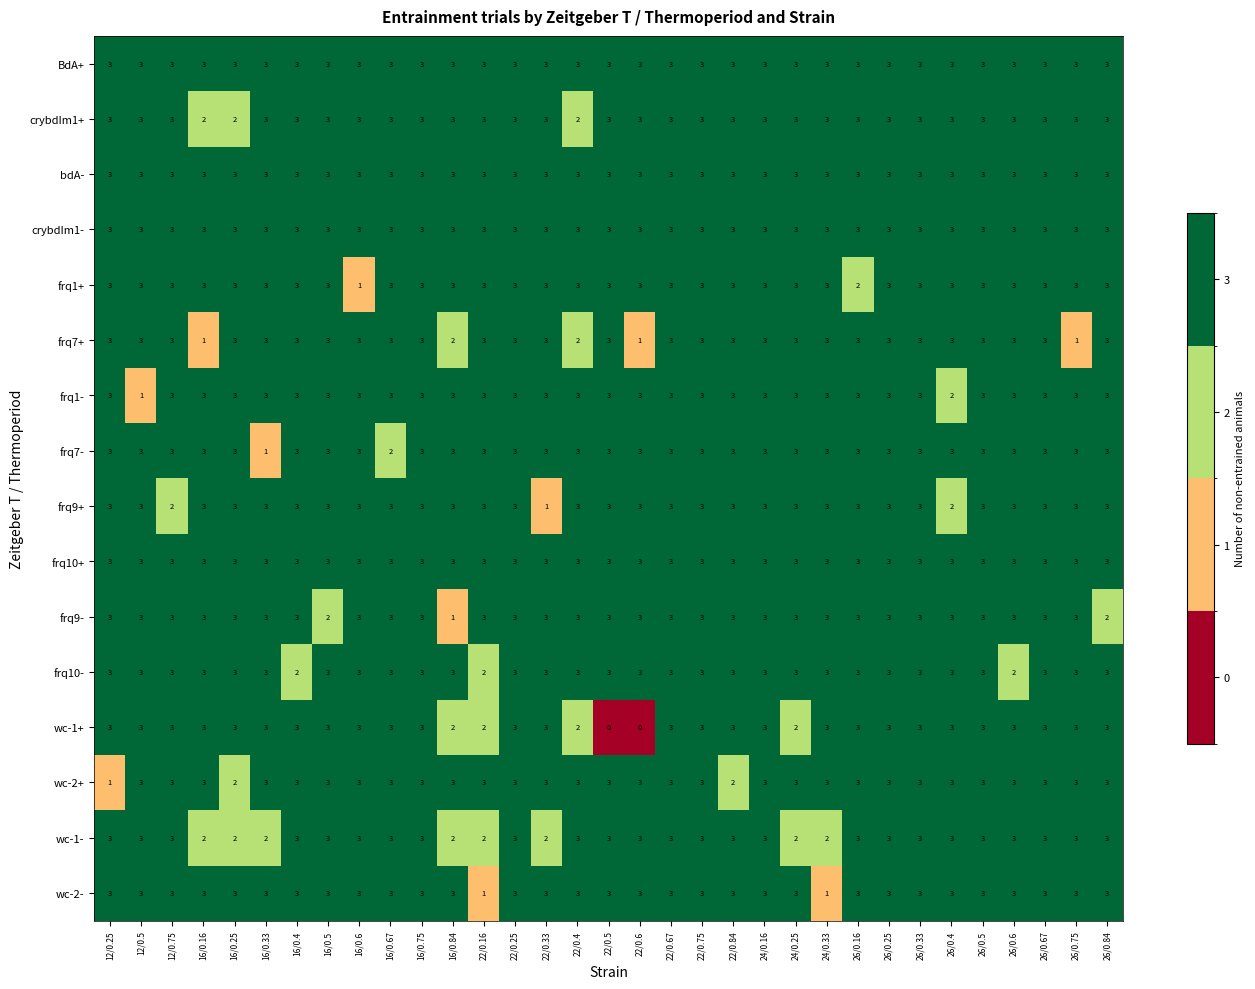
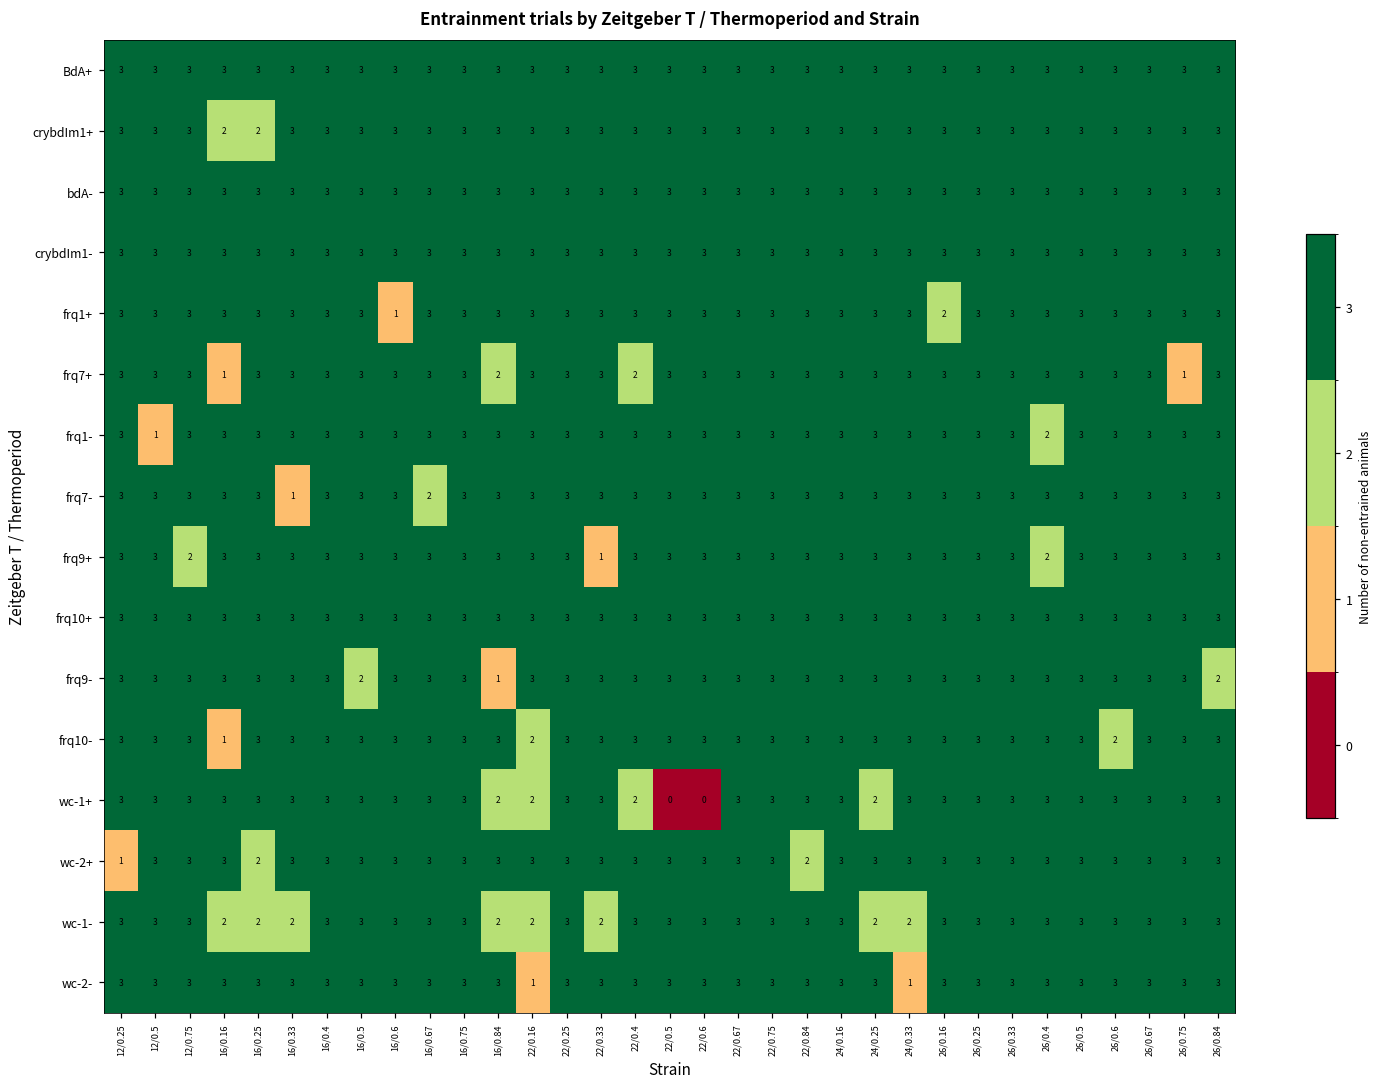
  {
    "crybdIm1+": {
      "12/0.25": 3,
      "12/0.5": 3,
      "12/0.75": 3,
      "16/0.16": 2,
      "16/0.25": 2,
      "16/0.33": 3,
      "16/0.4": 3,
      "16/0.5": 3,
      "16/0.6": 3,
      "16/0.67": 3,
      "16/0.75": 3,
      "16/0.84": 3,
      "22/0.16": 3,
      "22/0.25": 3,
      "22/0.33": 3,
-     "22/0.4": 2,
+     "22/0.4": 3,
      "22/0.5": 3,
      "22/0.6": 3,
      "22/0.67": 3,
      "22/0.75": 3,
      "22/0.84": 3,
      "24/0.16": 3,
      "24/0.25": 3,
      "24/0.33": 3,
      "26/0.16": 3,
      "26/0.25": 3,
      "26/0.33": 3,
      "26/0.4": 3,
      "26/0.5": 3,
      "26/0.6": 3,
      "26/0.67": 3,
      "26/0.75": 3,
      "26/0.84": 3
    },
    "frq7+": {
      "12/0.25": 3,
      "12/0.5": 3,
      "12/0.75": 3,
      "16/0.16": 1,
      "16/0.25": 3,
      "16/0.33": 3,
      "16/0.4": 3,
      "16/0.5": 3,
      "16/0.6": 3,
      "16/0.67": 3,
      "16/0.75": 3,
      "16/0.84": 2,
      "22/0.16": 3,
      "22/0.25": 3,
      "22/0.33": 3,
      "22/0.4": 2,
      "22/0.5": 3,
-     "22/0.6": 1,
+     "22/0.6": 3,
      "22/0.67": 3,
      "22/0.75": 3,
      "22/0.84": 3,
      "24/0.16": 3,
      "24/0.25": 3,
      "24/0.33": 3,
      "26/0.16": 3,
      "26/0.25": 3,
      "26/0.33": 3,
      "26/0.4": 3,
      "26/0.5": 3,
      "26/0.6": 3,
      "26/0.67": 3,
      "26/0.75": 1,
      "26/0.84": 3
    },
    "frq10-": {
      "12/0.25": 3,
      "12/0.5": 3,
      "12/0.75": 3,
-     "16/0.16": 3,
+     "16/0.16": 1,
      "16/0.25": 3,
      "16/0.33": 3,
-     "16/0.4": 2,
+     "16/0.4": 3,
      "16/0.5": 3,
      "16/0.6": 3,
      "16/0.67": 3,
      "16/0.75": 3,
      "16/0.84": 3,
      "22/0.16": 2,
      "22/0.25": 3,
      "22/0.33": 3,
      "22/0.4": 3,
      "22/0.5": 3,
      "22/0.6": 3,
      "22/0.67": 3,
      "22/0.75": 3,
      "22/0.84": 3,
      "24/0.16": 3,
      "24/0.25": 3,
      "24/0.33": 3,
      "26/0.16": 3,
      "26/0.25": 3,
      "26/0.33": 3,
      "26/0.4": 3,
      "26/0.5": 3,
      "26/0.6": 2,
      "26/0.67": 3,
      "26/0.75": 3,
      "26/0.84": 3
    }
  }
